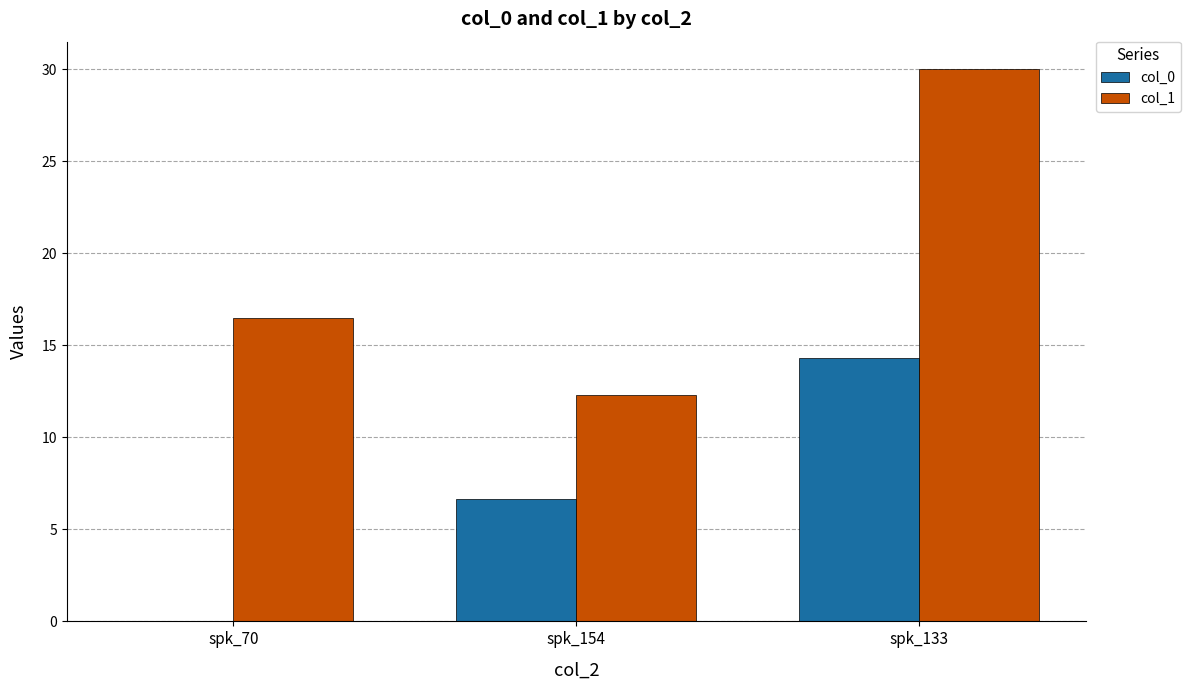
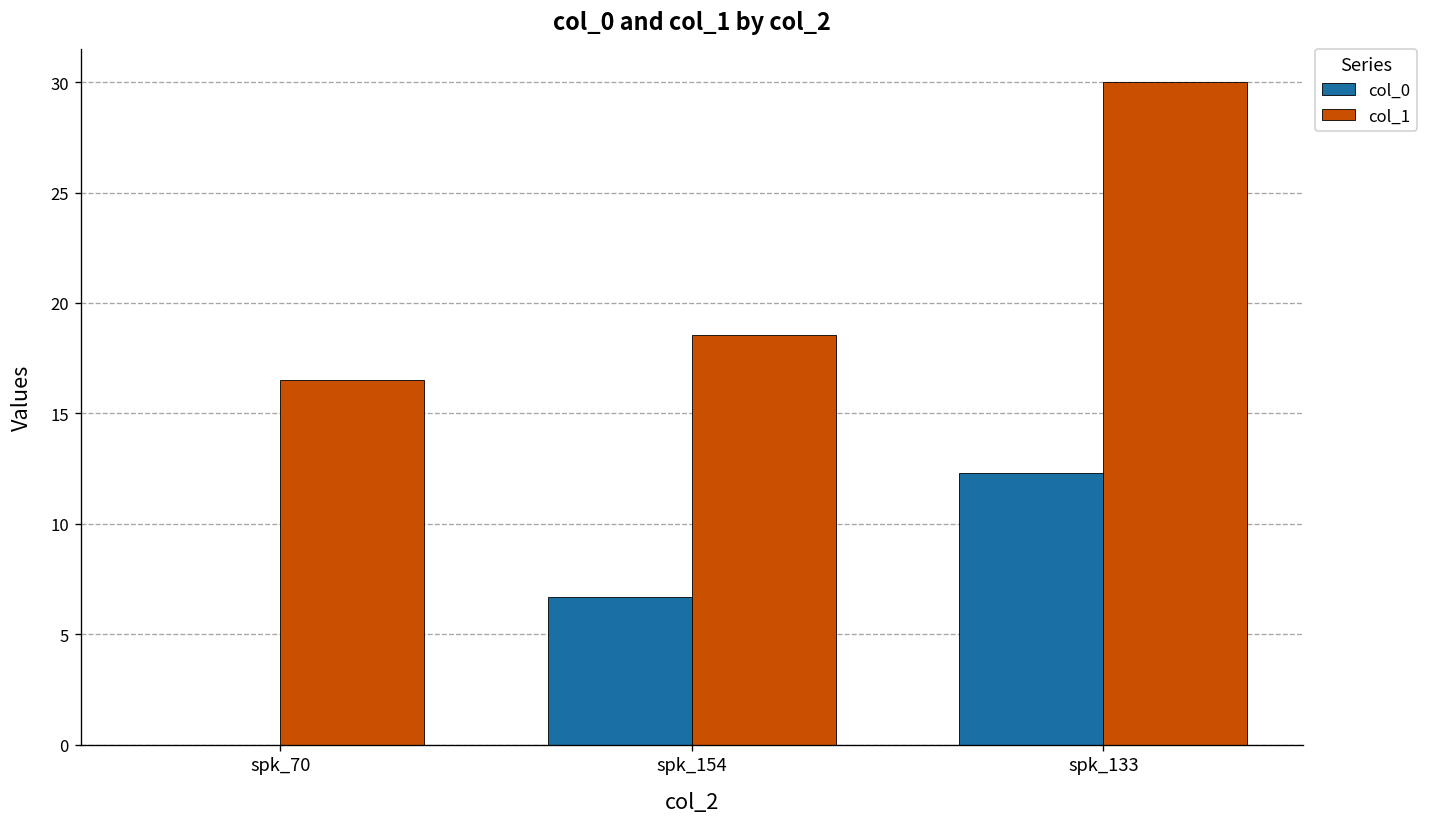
  {
    "col_0": {
      "spk_70": 0.0,
      "spk_154": 6.7,
-     "spk_133": 14.3
+     "spk_133": 12.3
    },
    "col_1": {
      "spk_70": 16.5,
-     "spk_154": 12.3,
+     "spk_154": 18.6,
      "spk_133": 30.0
    }
  }
